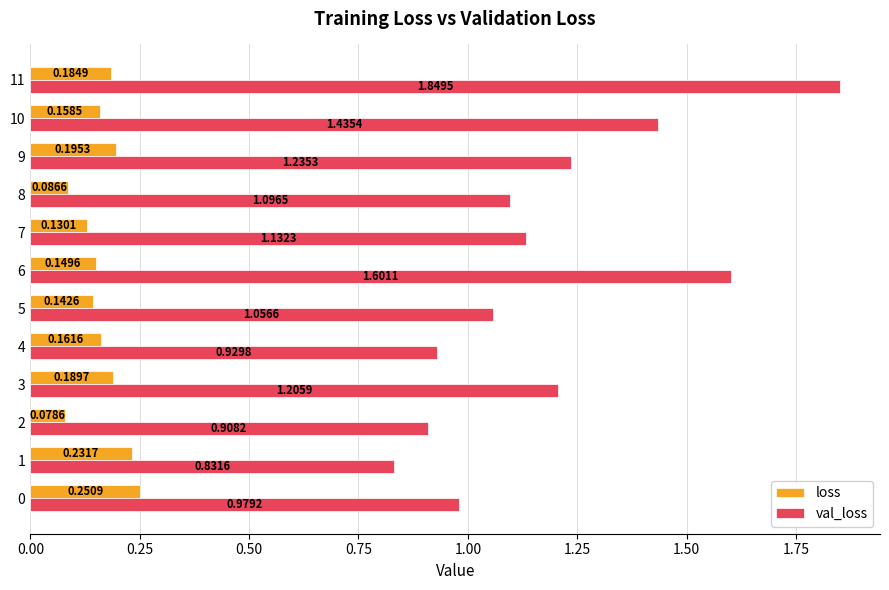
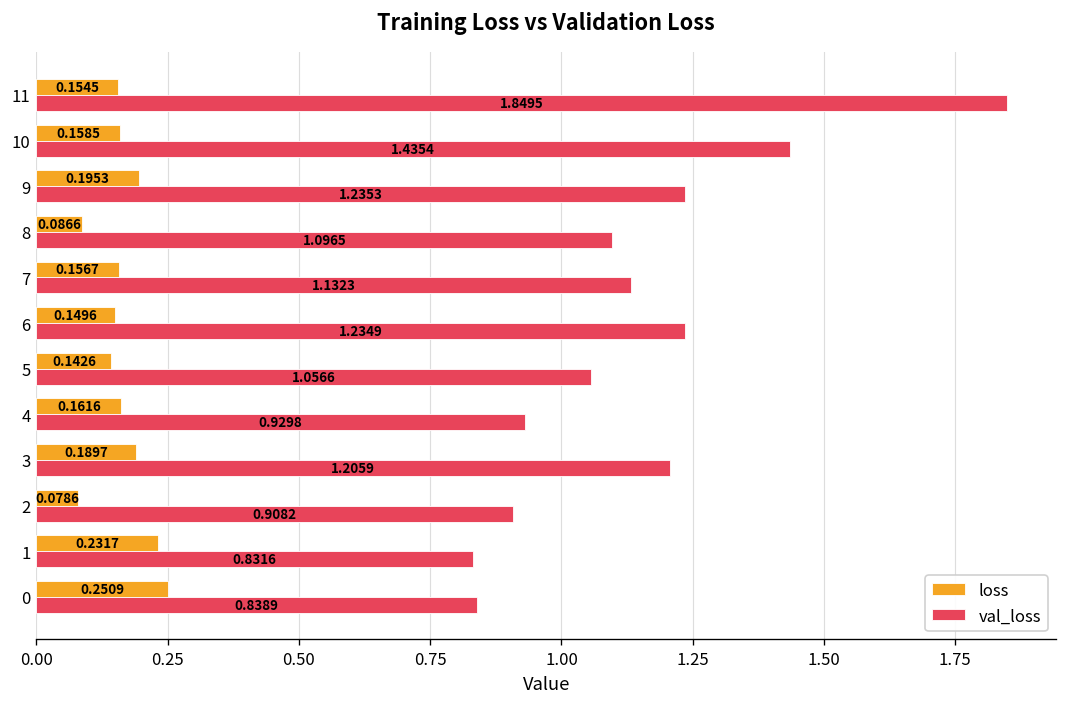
  {
    "loss": {
-     "11": 0.1849,
+     "11": 0.1545,
      "10": 0.1585,
      "9": 0.1953,
      "8": 0.0866,
-     "7": 0.1301,
+     "7": 0.1567,
      "6": 0.1496,
      "5": 0.1426,
      "4": 0.1616,
      "3": 0.1897,
      "2": 0.0786,
      "1": 0.2317,
      "0": 0.2509
    },
    "val_loss": {
      "11": 1.8495,
      "10": 1.4354,
      "9": 1.2353,
      "8": 1.0965,
      "7": 1.1323,
-     "6": 1.6011,
+     "6": 1.2349,
      "5": 1.0566,
      "4": 0.9298,
      "3": 1.2059,
      "2": 0.9082,
      "1": 0.8316,
-     "0": 0.9792
+     "0": 0.8389
    }
  }
